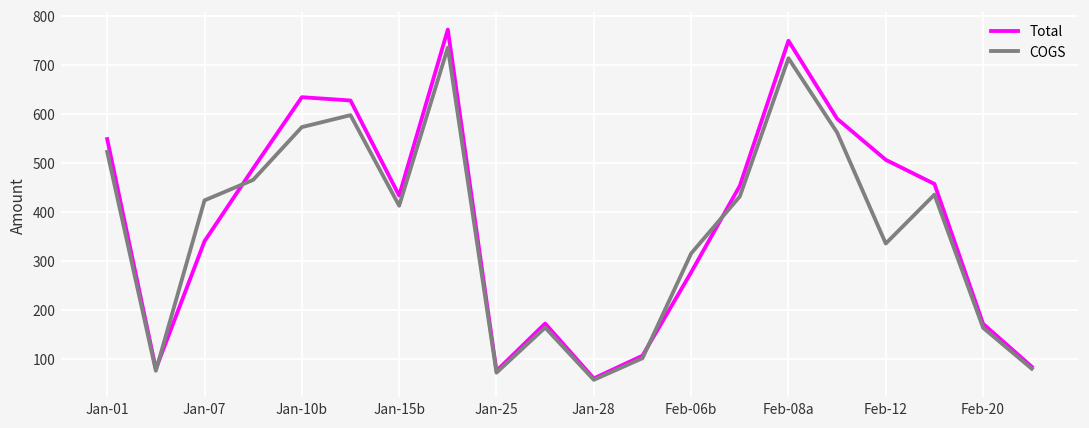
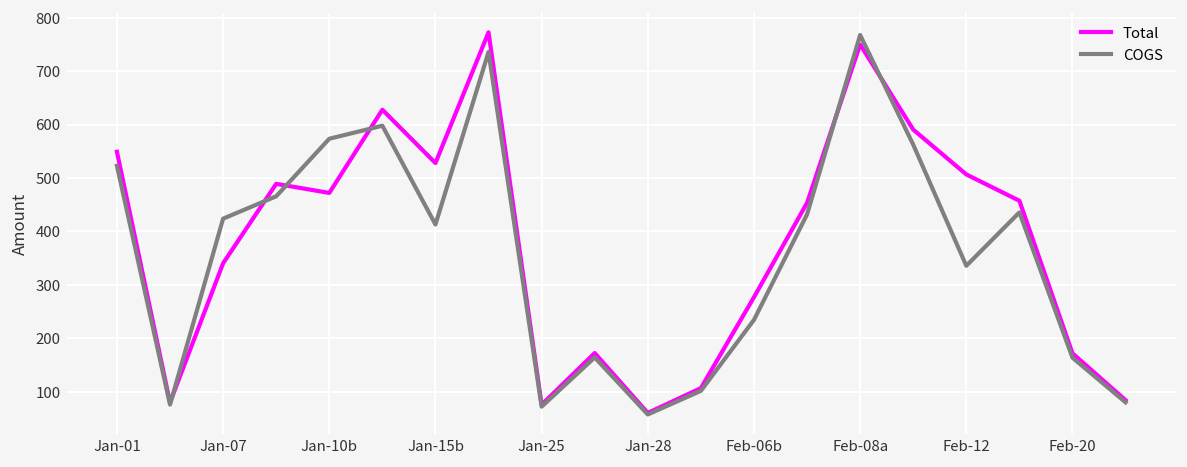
  {
    "Total": {
      "Jan-01": 550,
      "Jan-07": 340,
-     "Jan-10b": 630,
-     "Jan-15b": 430,
+     "Jan-10b": 470,
+     "Jan-15b": 530,
      "Feb-06b": 280,
      "Feb-08a": 750,
      "Feb-12": 510,
      "Feb-20": 170
    },
    "COGS": {
      "Jan-01": 520,
      "Jan-07": 420,
      "Jan-10b": 570,
      "Jan-15b": 410,
-     "Feb-06b": 320,
-     "Feb-08a": 710,
+     "Feb-06b": 230,
+     "Feb-08a": 770,
      "Feb-12": 340,
      "Feb-20": 160
    }
  }
